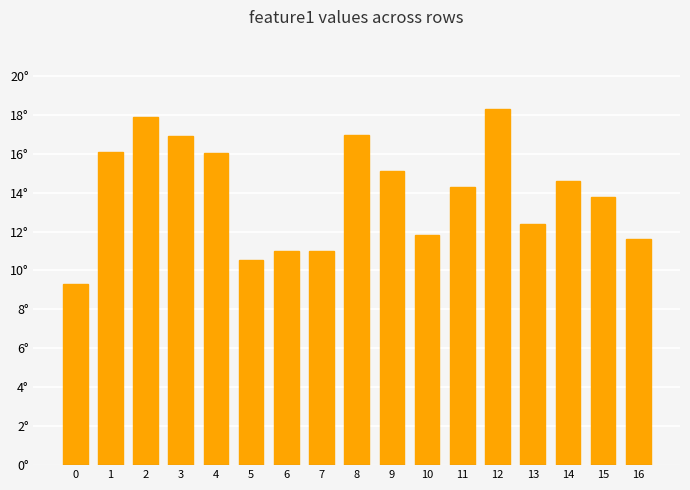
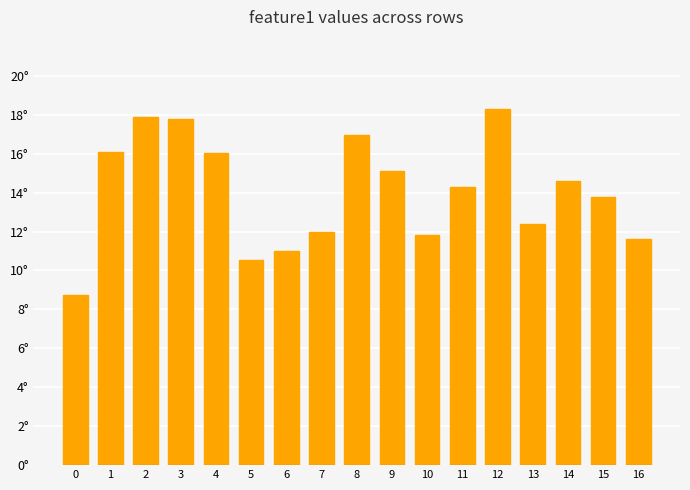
  {
-   "0": "9.3°",
+   "0": "8.7°",
    "1": "16.1°",
    "2": "17.9°",
-   "3": "16.9°",
+   "3": "17.8°",
    "4": "16.0°",
    "5": "10.5°",
    "6": "11.0°",
-   "7": "11.0°",
+   "7": "12.0°",
    "8": "17.0°",
    "9": "15.1°",
    "10": "11.8°",
    "11": "14.3°",
    "12": "18.3°",
    "13": "12.4°",
    "14": "14.6°",
    "15": "13.8°",
    "16": "11.6°"
  }
